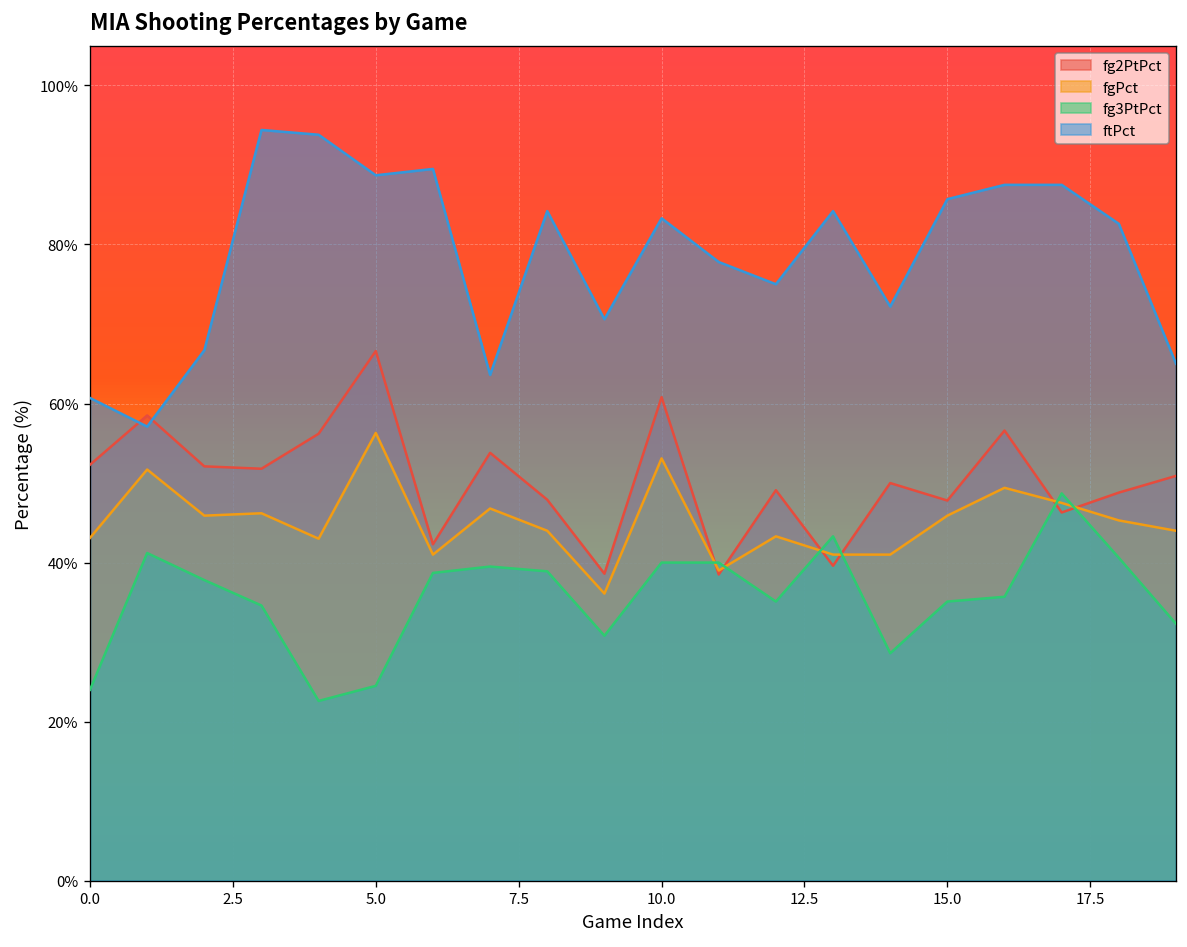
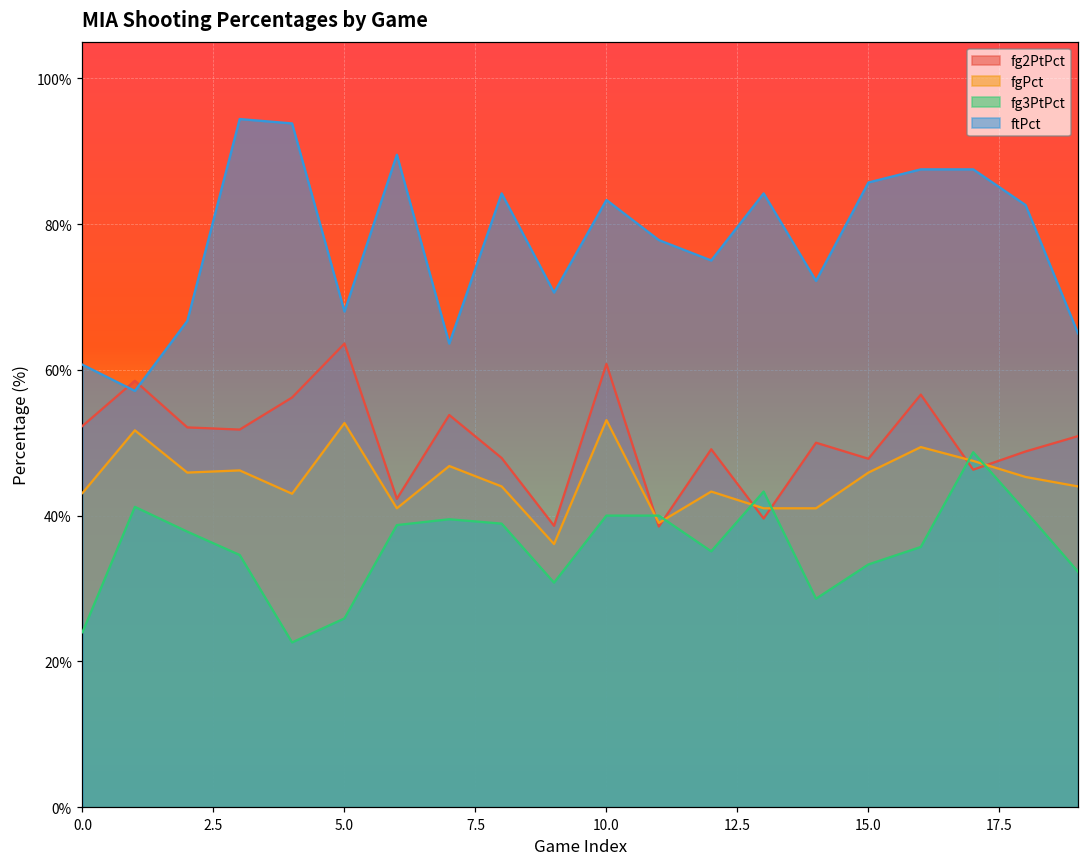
  {
    "fg2PtPct": {
      "0.0": "52%",
-     "5.0": "67%",
+     "5.0": "64%",
      "10.0": "61%",
      "15.0": "48%"
    },
    "fgPct": {
      "0.0": "43%",
-     "5.0": "56%",
+     "5.0": "53%",
      "10.0": "53%",
      "15.0": "46%"
    },
    "fg3PtPct": {
      "0.0": "24%",
-     "5.0": "25%",
+     "5.0": "26%",
      "10.0": "40%",
-     "15.0": "35%"
+     "15.0": "33%"
    },
    "ftPct": {
      "0.0": "61%",
-     "5.0": "89%",
+     "5.0": "68%",
      "10.0": "83%",
      "15.0": "86%"
    }
  }
